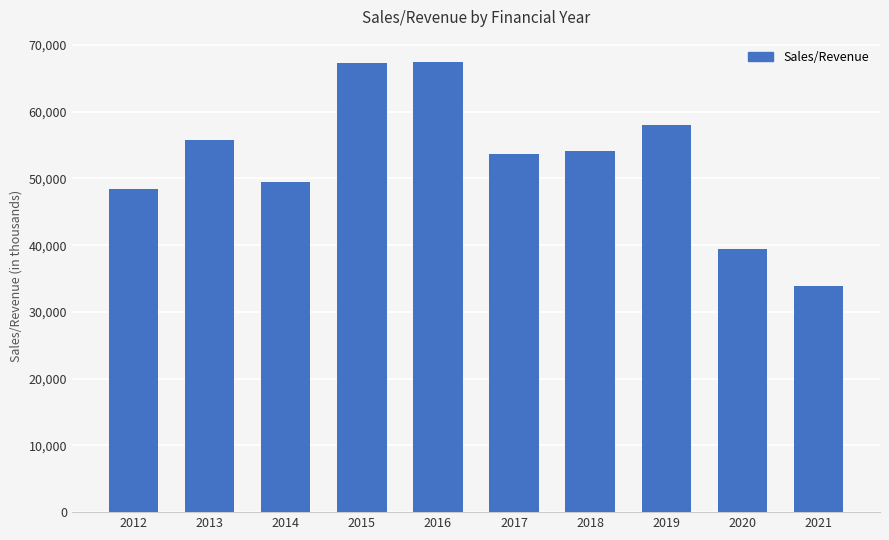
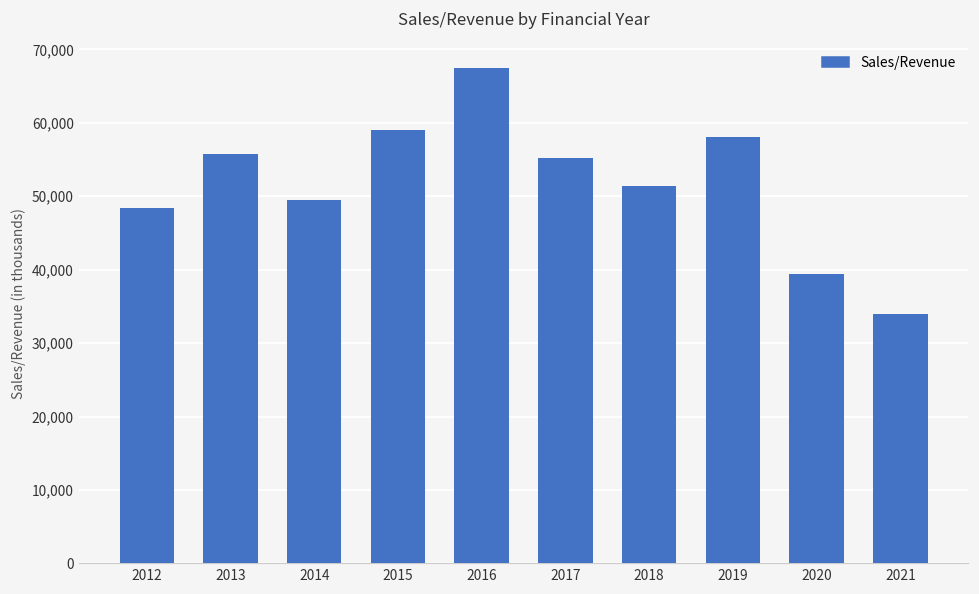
  {
    "2012": "48,000",
    "2013": "56,000",
    "2014": "49,000",
-   "2015": "67,000",
+   "2015": "59,000",
    "2016": "67,000",
-   "2017": "54,000",
-   "2018": "54,000",
+   "2017": "55,000",
+   "2018": "51,000",
    "2019": "58,000",
    "2020": "39,000",
    "2021": "34,000"
  }
